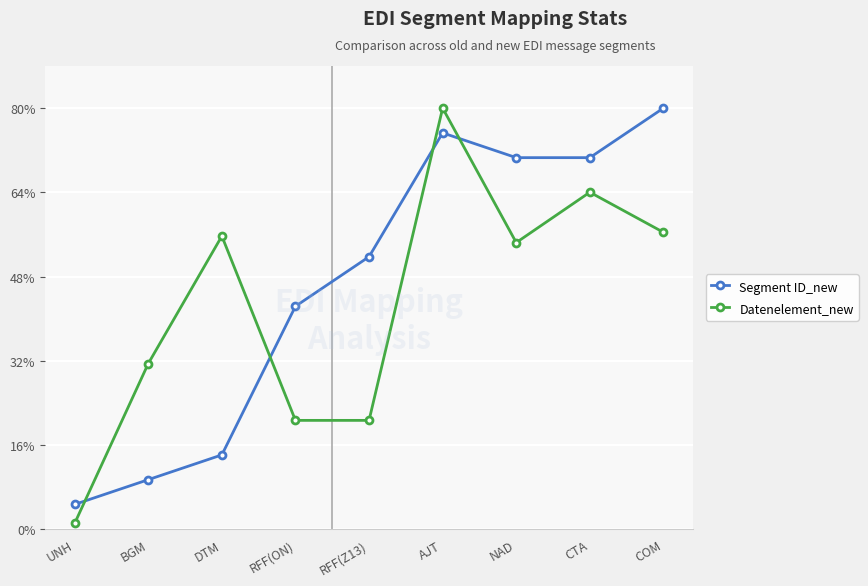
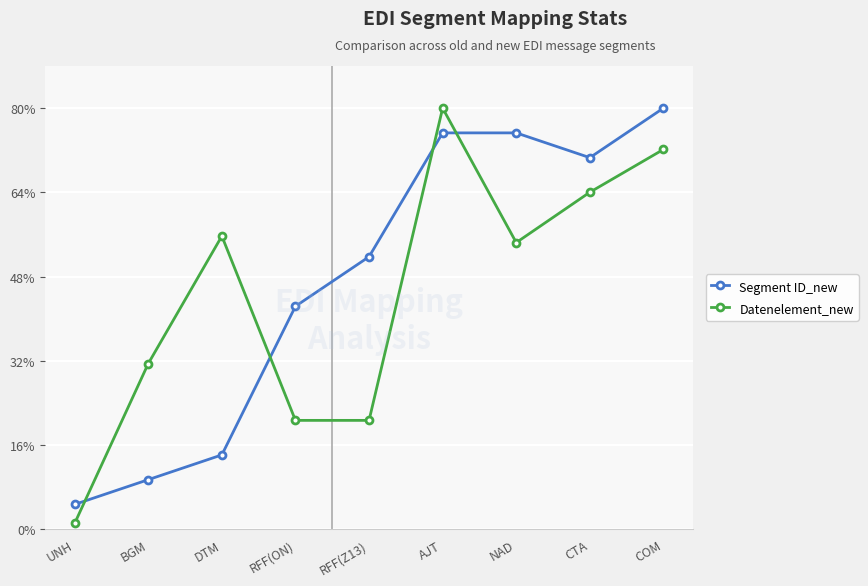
  {
    "Segment ID_new": {
      "UNH": "5%",
      "BGM": "9%",
      "DTM": "14%",
      "RFF(ON)": "42%",
      "RFF(Z13)": "52%",
      "AJT": "75%",
-     "NAD": "71%",
+     "NAD": "75%",
      "CTA": "71%",
      "COM": "80%"
    },
    "Datenelement_new": {
      "UNH": "1%",
      "BGM": "31%",
      "DTM": "56%",
      "RFF(ON)": "21%",
      "RFF(Z13)": "21%",
      "AJT": "80%",
      "NAD": "54%",
      "CTA": "64%",
-     "COM": "56%"
+     "COM": "72%"
    }
  }
